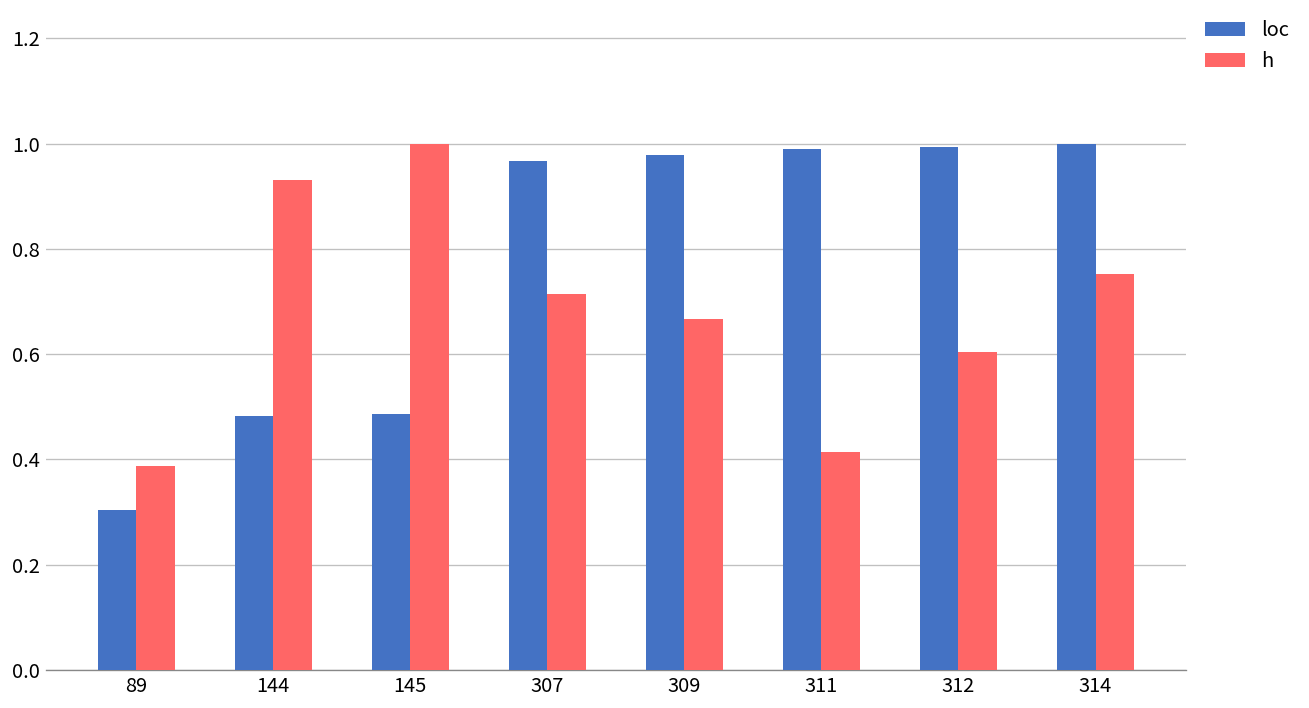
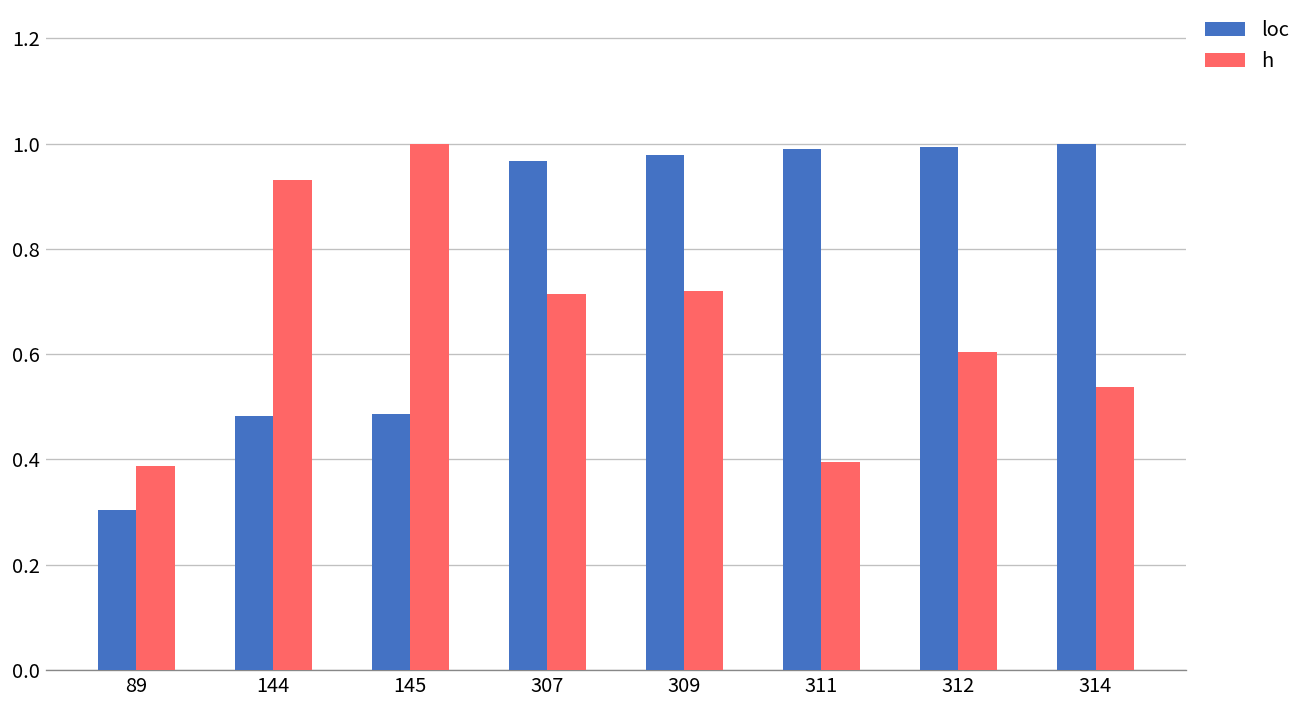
  {
    "loc": {
      "89": 0.30,
      "144": 0.48,
      "145": 0.49,
      "307": 0.97,
      "309": 0.98,
      "311": 0.99,
      "312": 0.99,
      "314": 1.00
    },
    "h": {
      "89": 0.39,
      "144": 0.93,
      "145": 1.00,
      "307": 0.71,
-     "309": 0.67,
-     "311": 0.41,
+     "309": 0.72,
+     "311": 0.40,
      "312": 0.60,
-     "314": 0.75
+     "314": 0.54
    }
  }
